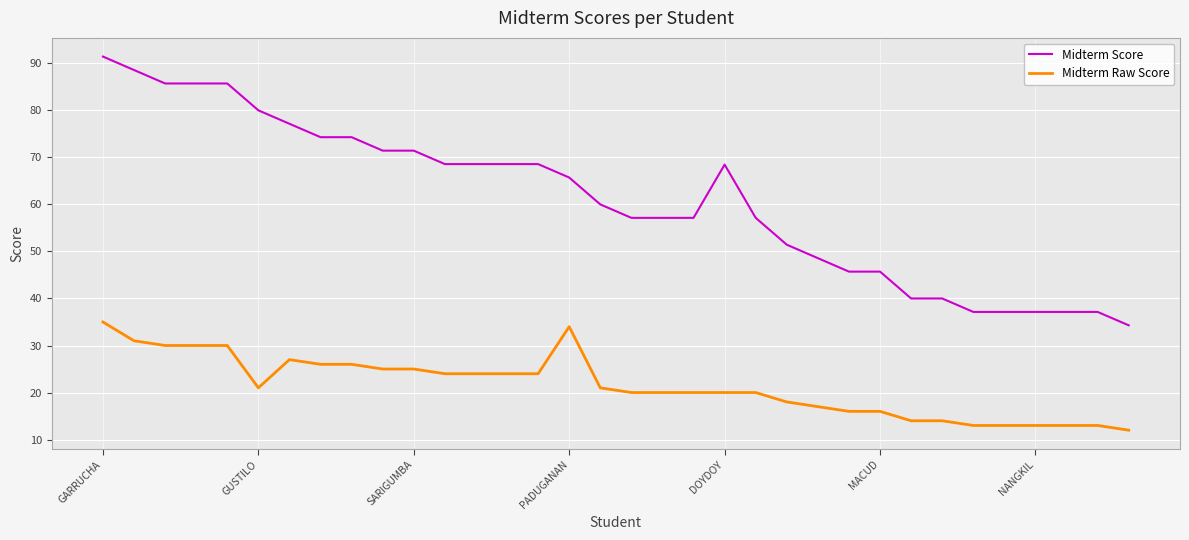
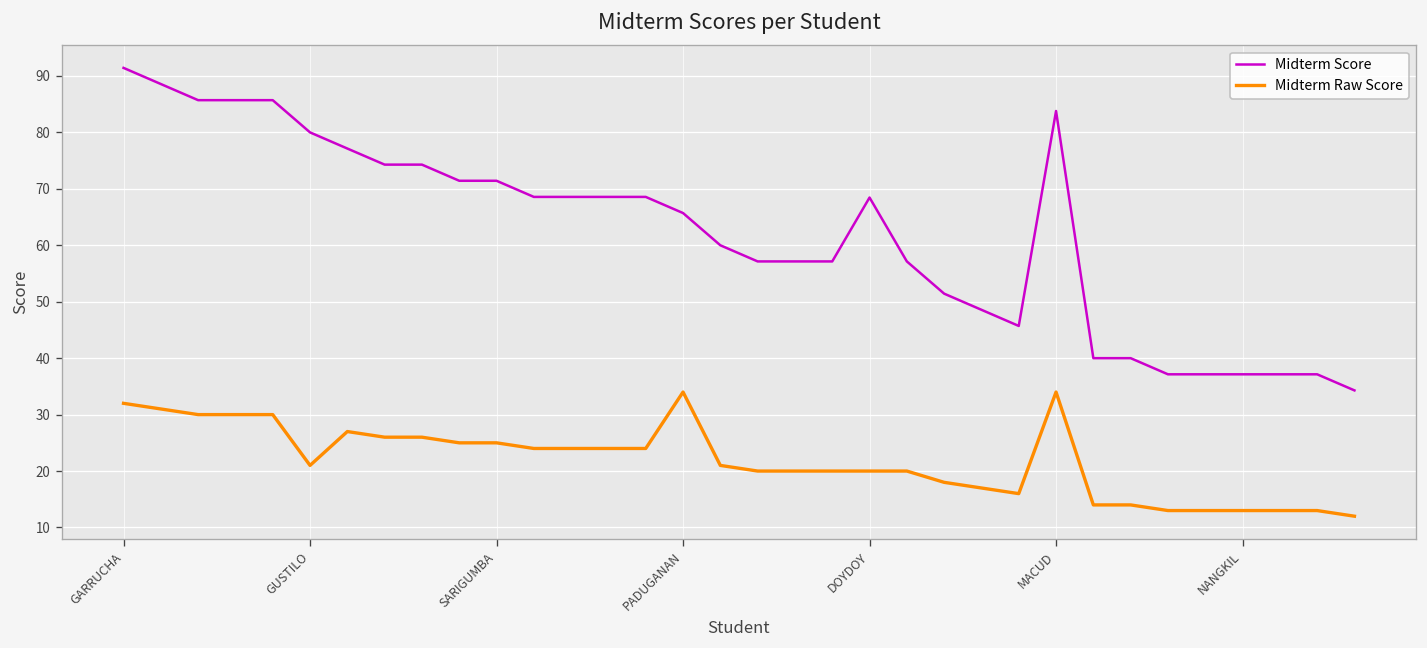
  {
    "Midterm Score": {
      "GARRUCHA": 91,
      "GUSTILO": 80,
      "SARIGUMBA": 71,
      "PADUGANAN": 66,
      "DOYDOY": 68,
-     "MACUD": 46,
+     "MACUD": 84,
      "NANGKIL": 37
    },
    "Midterm Raw Score": {
-     "GARRUCHA": 35,
+     "GARRUCHA": 32,
      "GUSTILO": 21,
      "SARIGUMBA": 25,
      "PADUGANAN": 34,
      "DOYDOY": 20,
-     "MACUD": 16,
+     "MACUD": 34,
      "NANGKIL": 13
    }
  }
